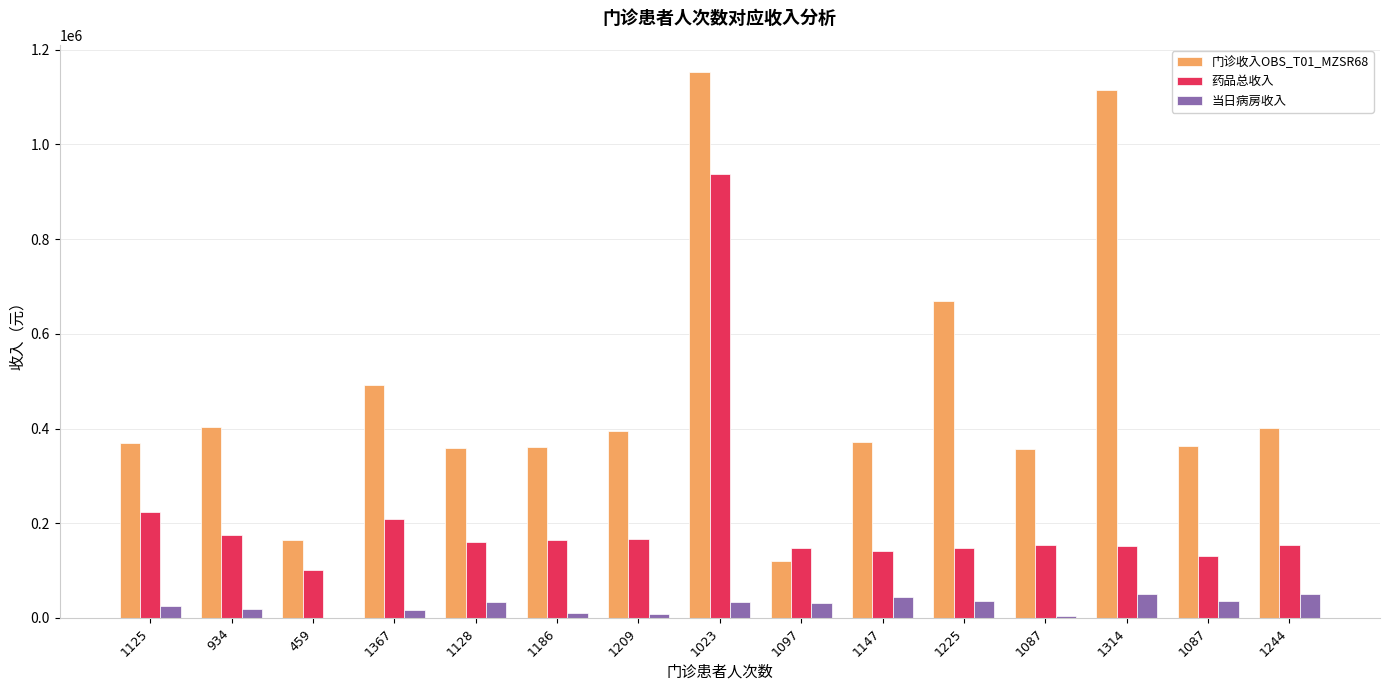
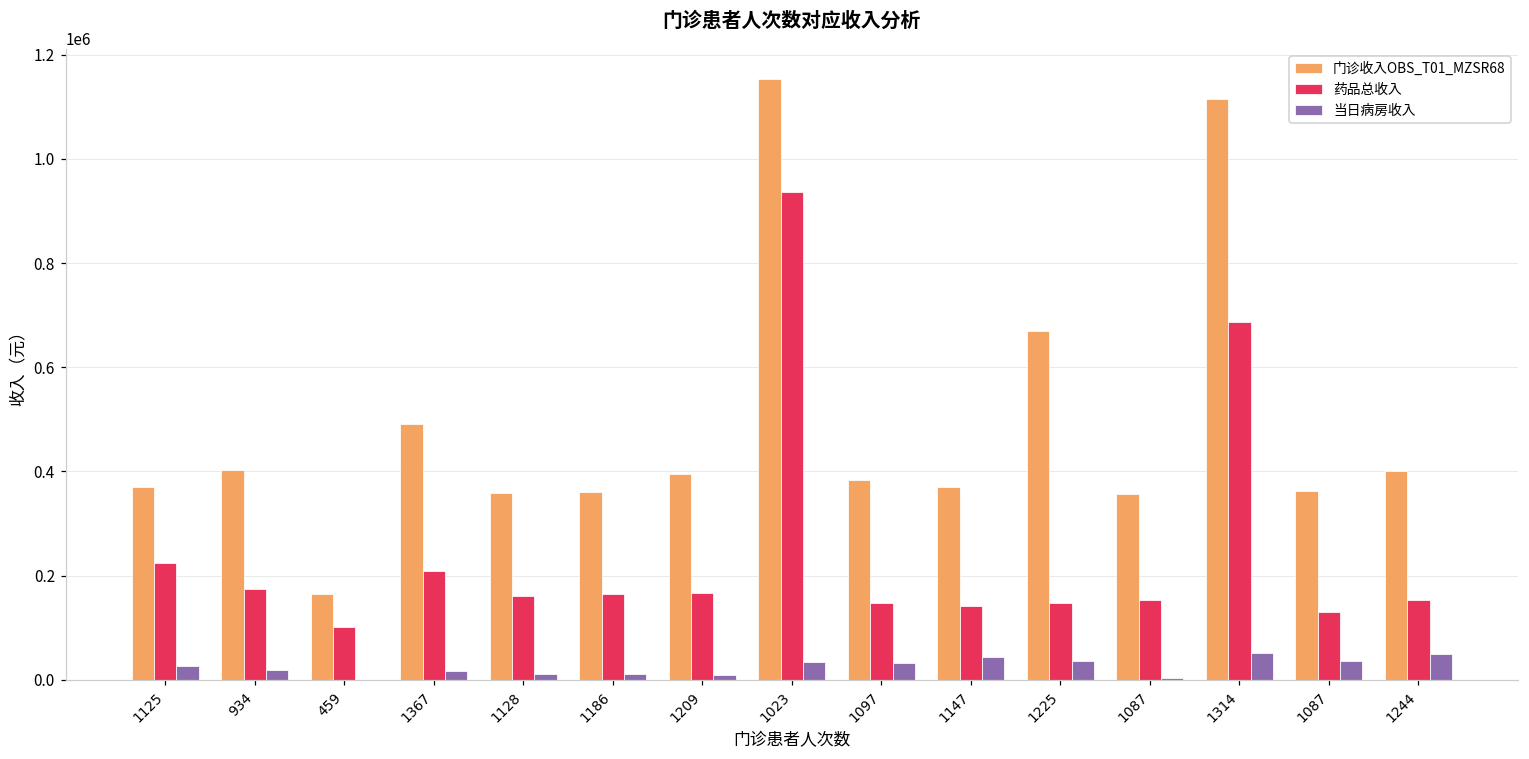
  {
    "门诊收入OBS_T01_MZSR68": {
      "1125": 370000,
      "934": 400000,
      "459": 160000,
      "1367": 490000,
      "1128": 360000,
      "1186": 360000,
      "1209": 390000,
      "1023": 1150000,
-     "1097": 120000,
+     "1097": 380000,
      "1147": 370000,
      "1225": 670000,
      "1314": 1110000,
      "1244": 400000
    },
    "药品总收入": {
      "1125": 220000,
      "934": 170000,
      "459": 100000,
      "1367": 210000,
      "1128": 160000,
      "1186": 160000,
      "1209": 170000,
      "1023": 940000,
      "1097": 150000,
      "1147": 140000,
      "1225": 150000,
-     "1314": 150000,
+     "1314": 690000,
      "1244": 150000
    },
    "当日病房收入": {
      "1125": 30000,
      "934": 20000,
      "1367": 20000,
-     "1128": 30000,
+     "1128": 10000,
      "1186": 10000,
      "1209": 10000,
      "1023": 30000,
      "1097": 30000,
      "1147": 40000,
      "1225": 40000,
      "1314": 50000,
      "1244": 50000
    }
  }
